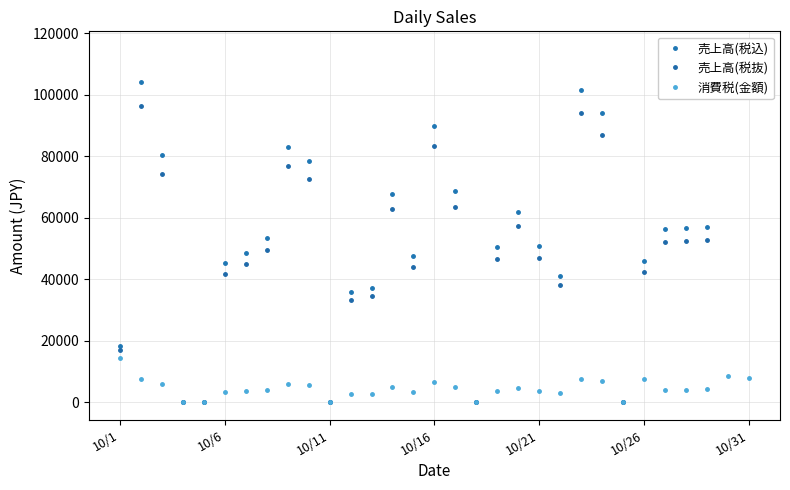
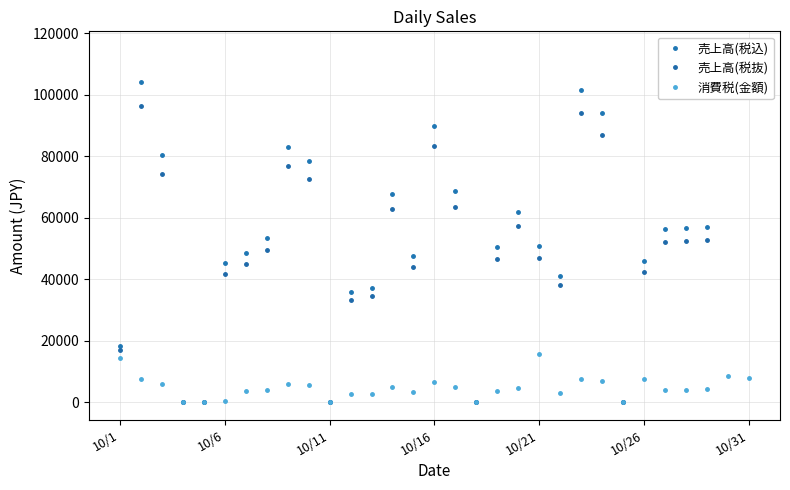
  {
    "消費税(金額)": {
      "10/1": 14000,
-     "10/6": 3000,
+     "10/6": 0,
      "10/16": 7000,
-     "10/21": 4000,
+     "10/21": 16000,
      "10/26": 7000,
      "10/31": 8000
    }
  }
